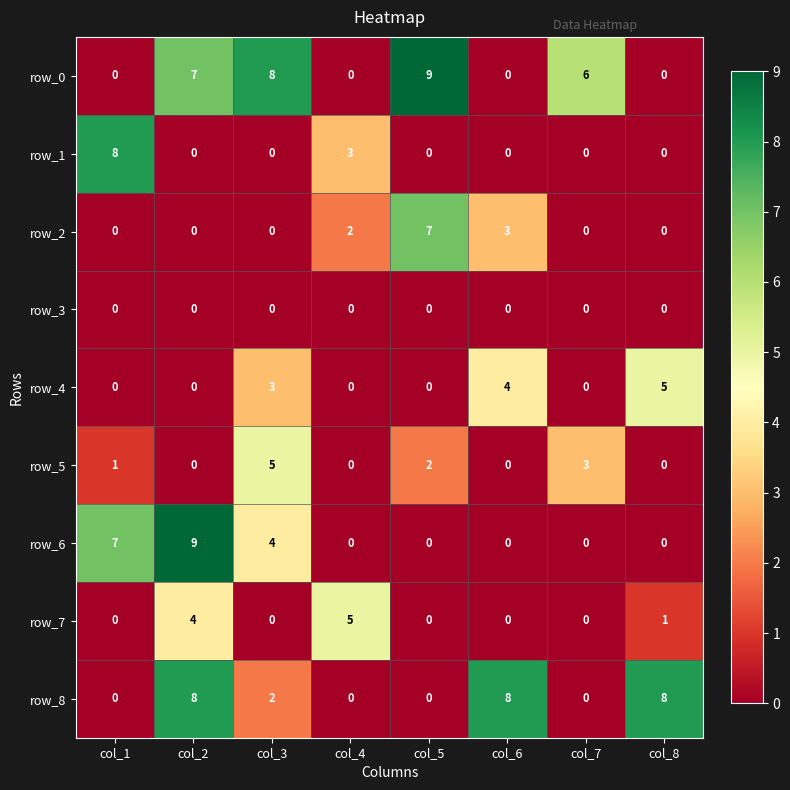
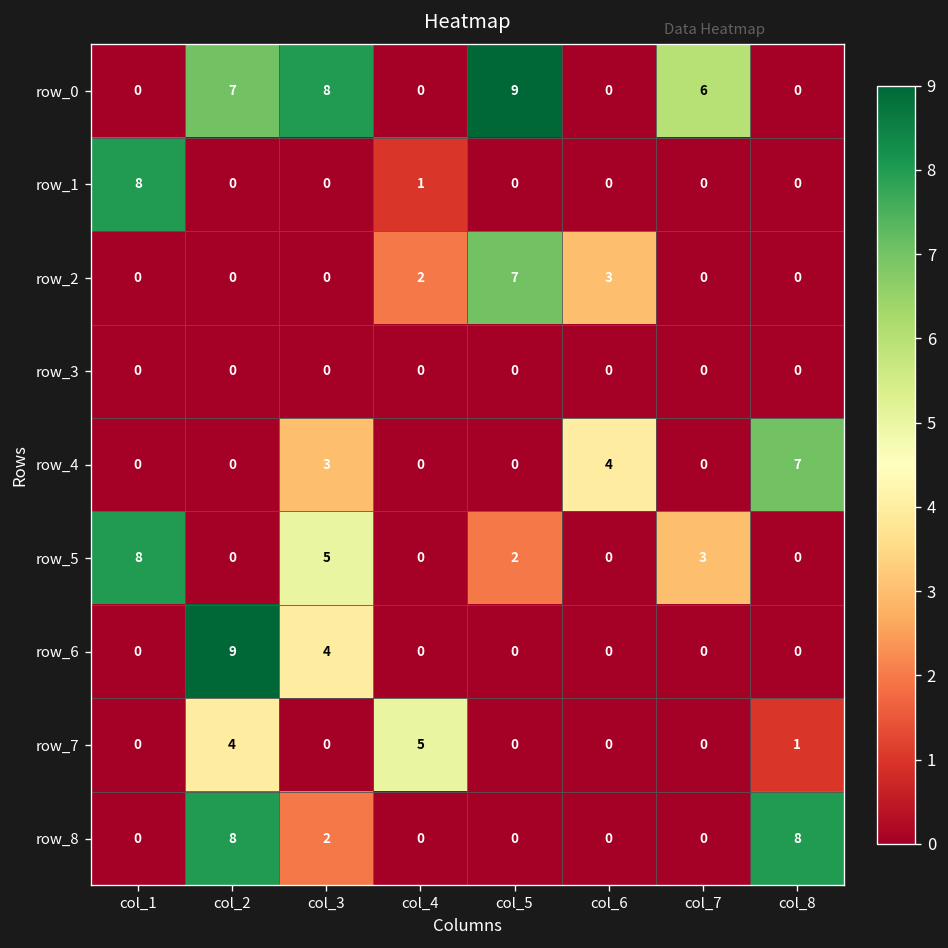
  {
    "row_0": {
      "col_1": 0,
      "col_2": 7,
      "col_3": 8,
      "col_4": 0,
      "col_5": 9,
      "col_6": 0,
      "col_7": 6,
      "col_8": 0
    },
    "row_1": {
      "col_1": 8,
      "col_2": 0,
      "col_3": 0,
-     "col_4": 3,
+     "col_4": 1,
      "col_5": 0,
      "col_6": 0,
      "col_7": 0,
      "col_8": 0
    },
    "row_2": {
      "col_1": 0,
      "col_2": 0,
      "col_3": 0,
      "col_4": 2,
      "col_5": 7,
      "col_6": 3,
      "col_7": 0,
      "col_8": 0
    },
    "row_3": {
      "col_1": 0,
      "col_2": 0,
      "col_3": 0,
      "col_4": 0,
      "col_5": 0,
      "col_6": 0,
      "col_7": 0,
      "col_8": 0
    },
    "row_4": {
      "col_1": 0,
      "col_2": 0,
      "col_3": 3,
      "col_4": 0,
      "col_5": 0,
      "col_6": 4,
      "col_7": 0,
-     "col_8": 5
+     "col_8": 7
    },
    "row_5": {
-     "col_1": 1,
+     "col_1": 8,
      "col_2": 0,
      "col_3": 5,
      "col_4": 0,
      "col_5": 2,
      "col_6": 0,
      "col_7": 3,
      "col_8": 0
    },
    "row_6": {
-     "col_1": 7,
+     "col_1": 0,
      "col_2": 9,
      "col_3": 4,
      "col_4": 0,
      "col_5": 0,
      "col_6": 0,
      "col_7": 0,
      "col_8": 0
    },
    "row_7": {
      "col_1": 0,
      "col_2": 4,
      "col_3": 0,
      "col_4": 5,
      "col_5": 0,
      "col_6": 0,
      "col_7": 0,
      "col_8": 1
    },
    "row_8": {
      "col_1": 0,
      "col_2": 8,
      "col_3": 2,
      "col_4": 0,
      "col_5": 0,
-     "col_6": 8,
+     "col_6": 0,
      "col_7": 0,
      "col_8": 8
    }
  }
